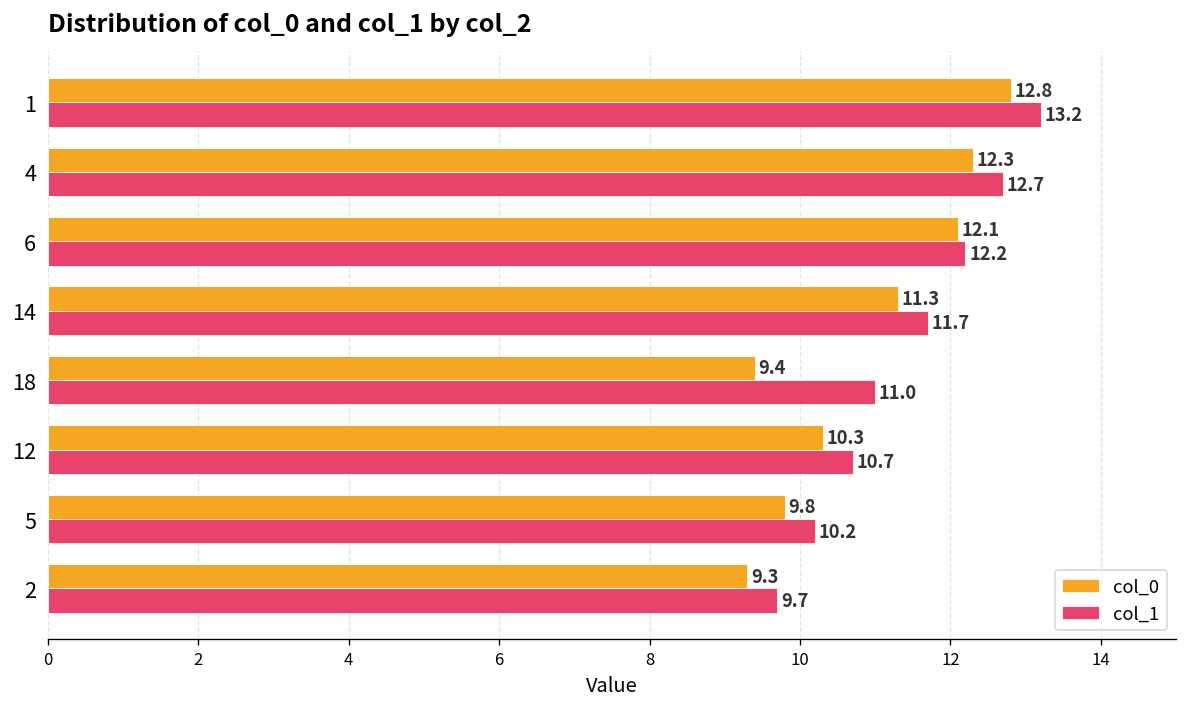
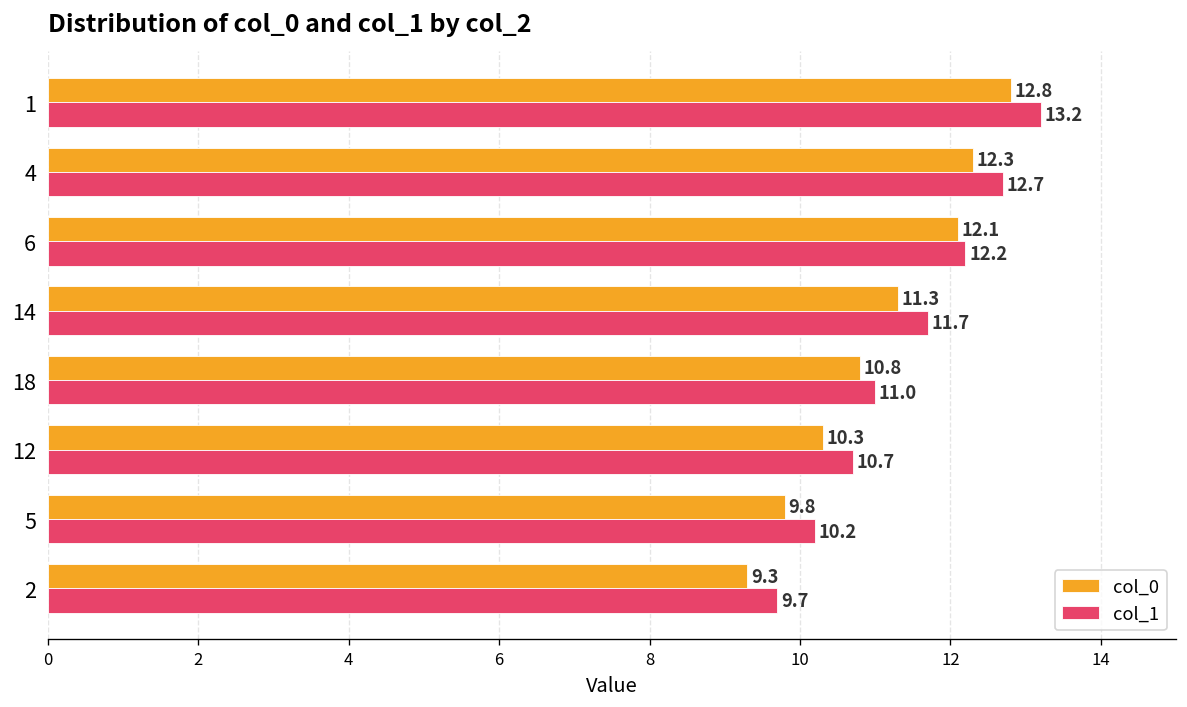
  {
    "col_0": {
      "1": 12.8,
      "4": 12.3,
      "6": 12.1,
      "14": 11.3,
-     "18": 9.4,
+     "18": 10.8,
      "12": 10.3,
      "5": 9.8,
      "2": 9.3
    },
    "col_1": {
      "1": 13.2,
      "4": 12.7,
      "6": 12.2,
      "14": 11.7,
      "18": 11.0,
      "12": 10.7,
      "5": 10.2,
      "2": 9.7
    }
  }
